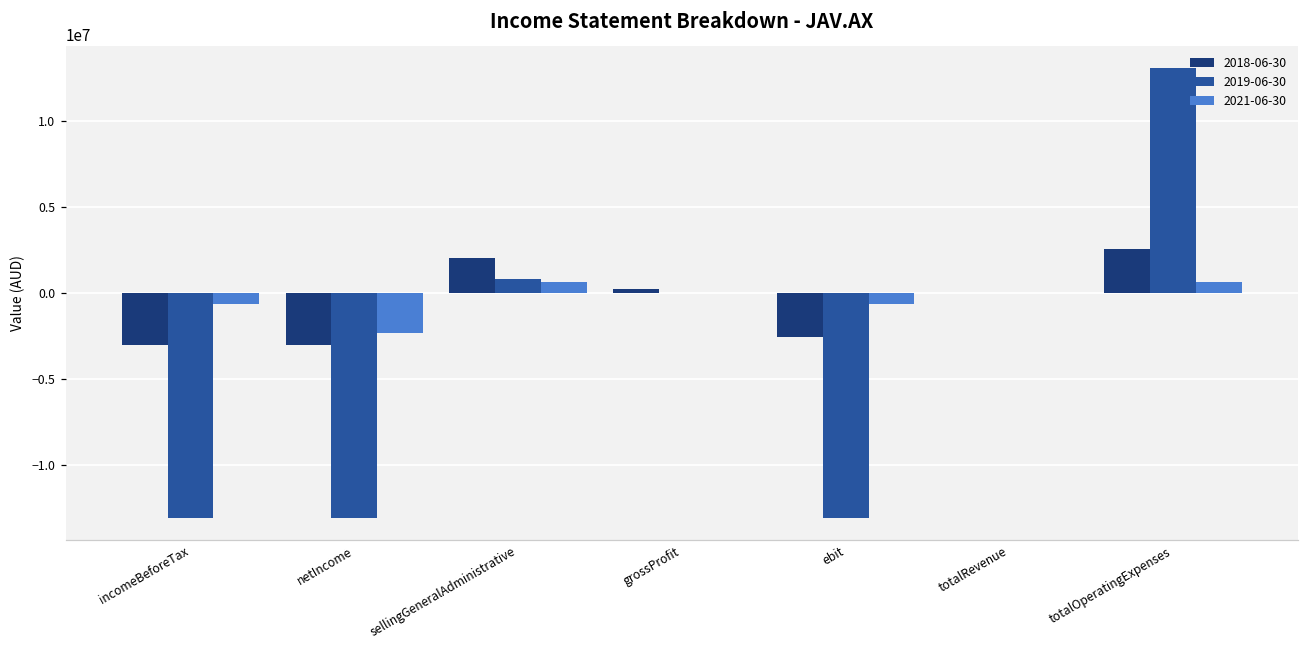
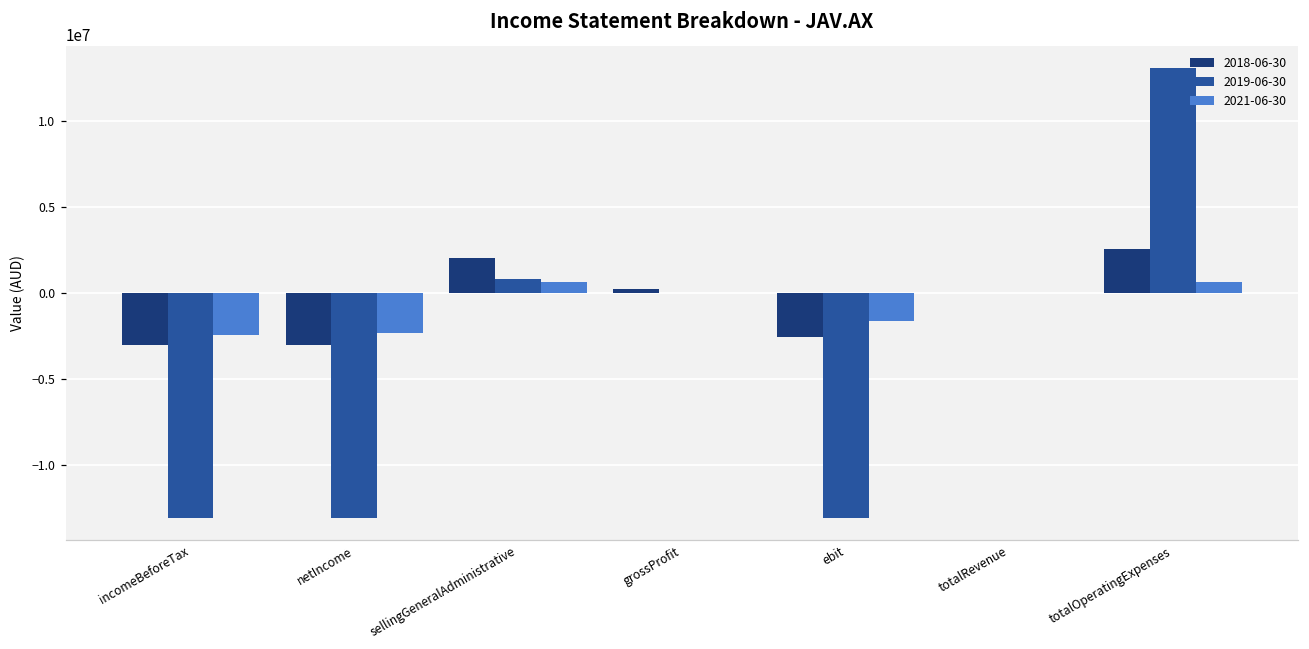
  {
    "2021-06-30": {
-     "incomeBeforeTax": -600000,
+     "incomeBeforeTax": -2400000,
      "netIncome": -2300000,
      "sellingGeneralAdministrative": 700000,
-     "ebit": -600000,
+     "ebit": -1600000,
      "totalOperatingExpenses": 700000
    }
  }
